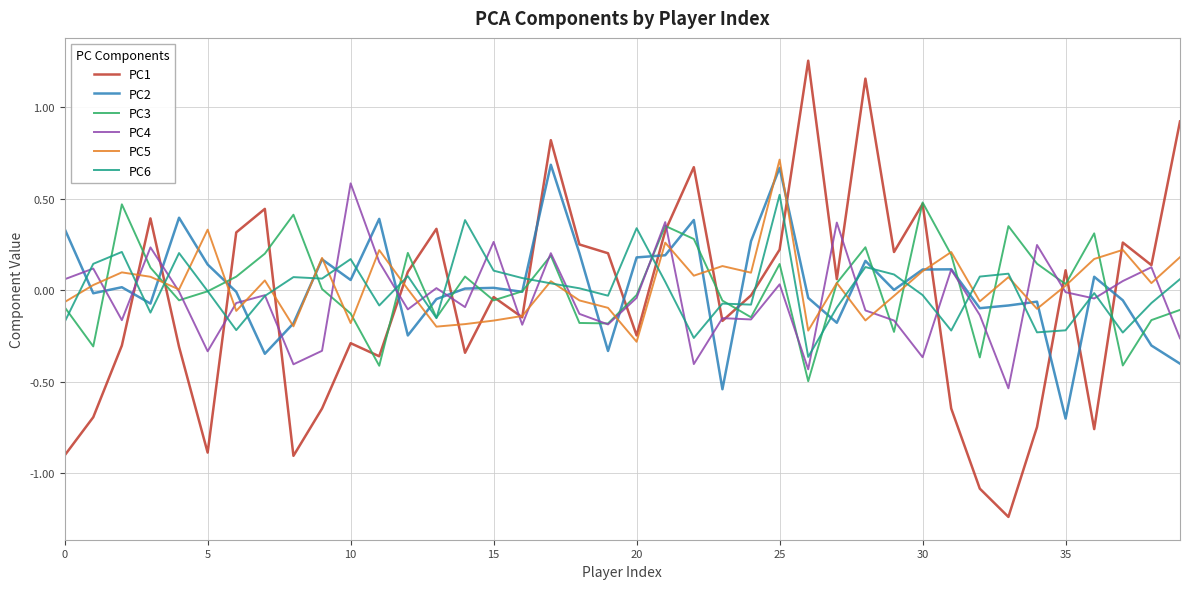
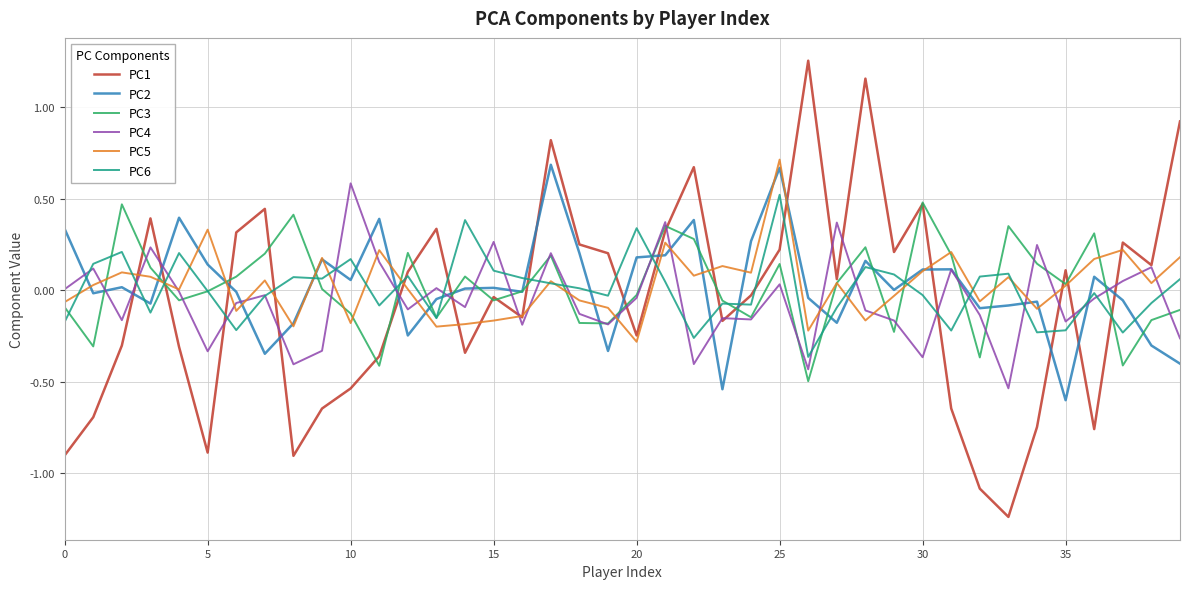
  {
    "PC1": {
      "0": -0.90,
      "5": -0.89,
-     "10": -0.29,
+     "10": -0.54,
      "15": -0.04,
      "20": -0.25,
      "25": 0.22,
      "35": 0.11
    },
    "PC2": {
      "0": 0.33,
      "5": 0.14,
      "10": 0.06,
      "15": 0.01,
      "20": 0.18,
      "25": 0.67,
-     "35": -0.70
+     "35": -0.60
    },
    "PC4": {
-     "0": 0.06,
+     "0": 0.00,
      "5": -0.33,
      "10": 0.58,
      "15": 0.26,
      "20": -0.04,
      "25": 0.03,
      "30": -0.37,
-     "35": -0.01
+     "35": -0.17
    },
    "PC5": {
      "0": -0.07,
      "5": 0.33,
      "10": -0.18,
      "15": -0.17,
      "20": -0.28,
      "25": 0.71
    }
  }
